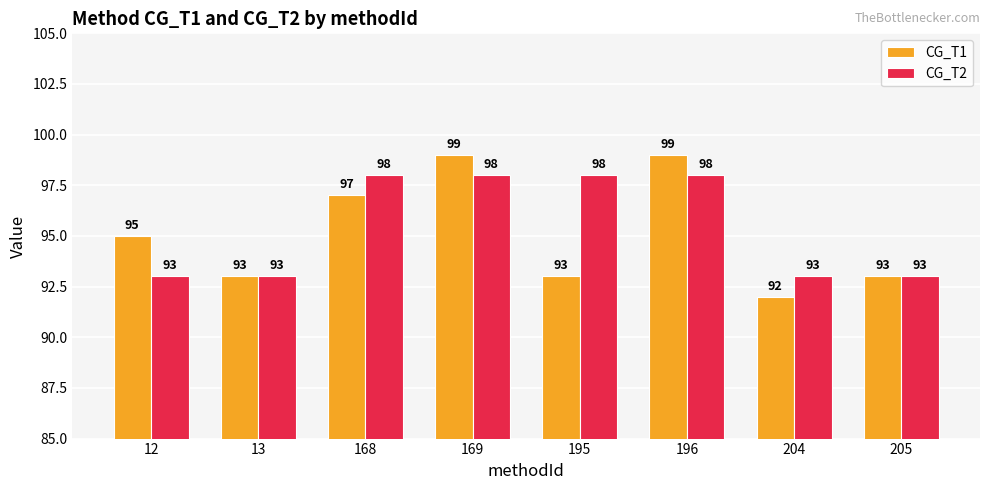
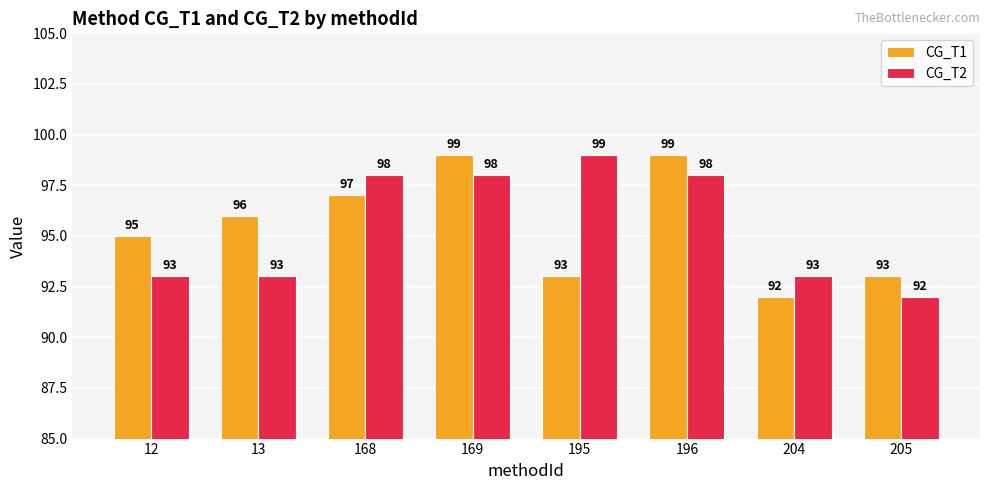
  {
    "CG_T1": {
      "12": 95,
-     "13": 93,
+     "13": 96,
      "168": 97,
      "169": 99,
      "195": 93,
      "196": 99,
      "204": 92,
      "205": 93
    },
    "CG_T2": {
      "12": 93,
      "13": 93,
      "168": 98,
      "169": 98,
-     "195": 98,
+     "195": 99,
      "196": 98,
      "204": 93,
-     "205": 93
+     "205": 92
    }
  }
